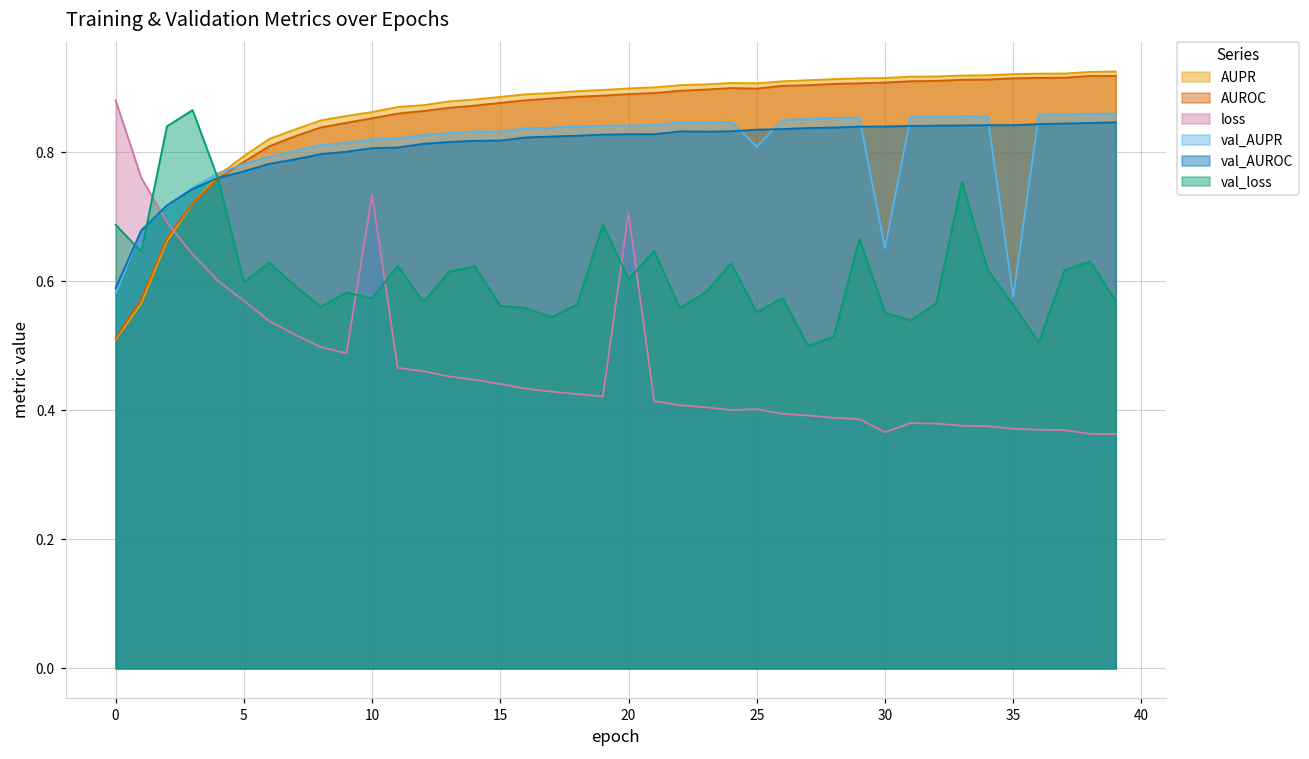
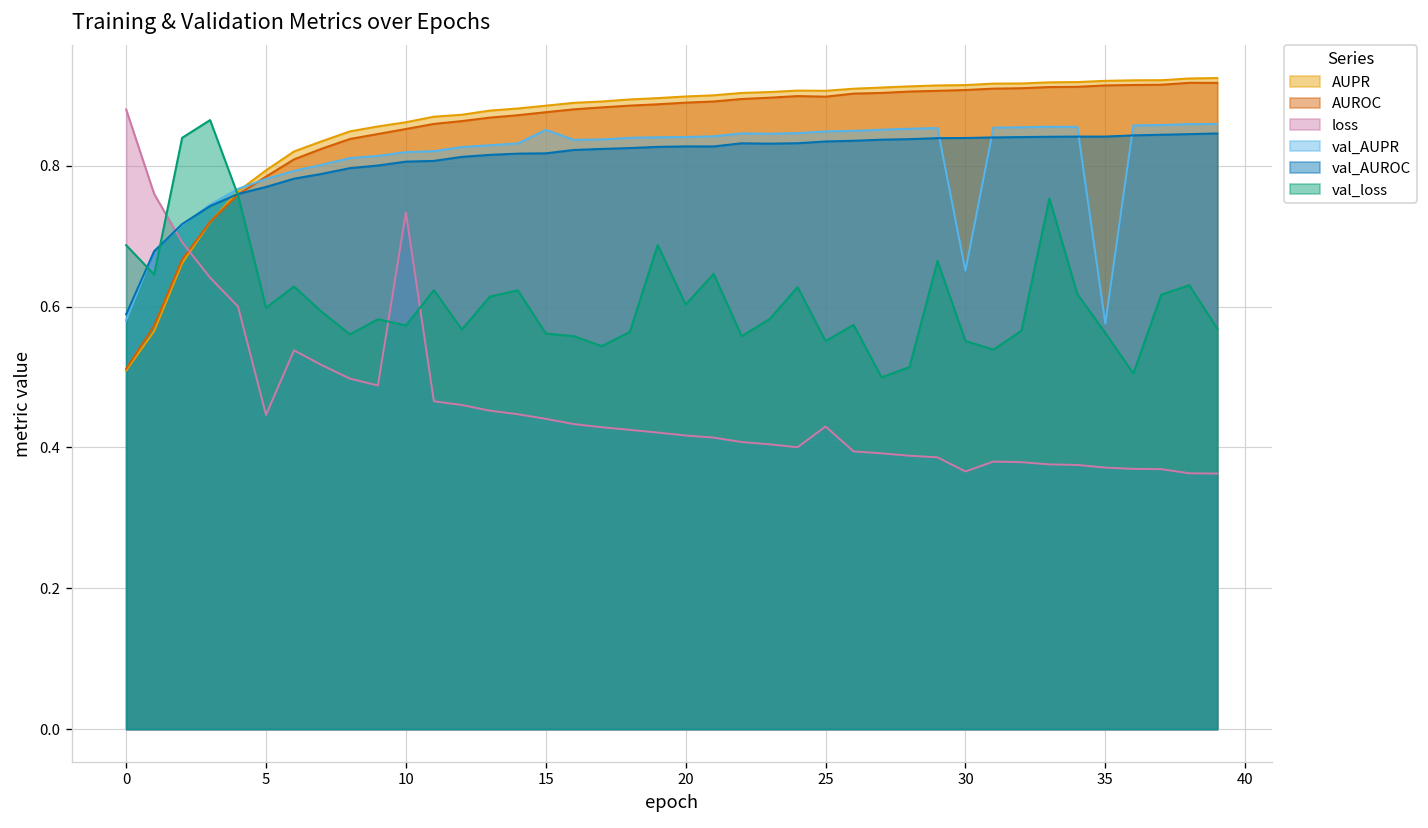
  {
    "loss": {
      "0": 0.88,
-     "5": 0.57,
+     "5": 0.45,
      "10": 0.73,
      "15": 0.44,
-     "20": 0.71,
-     "25": 0.40,
+     "20": 0.42,
+     "25": 0.43,
      "30": 0.37,
      "35": 0.37
    },
    "val_AUPR": {
      "0": 0.58,
      "10": 0.82,
-     "15": 0.83,
+     "15": 0.85,
      "20": 0.84,
-     "25": 0.81,
+     "25": 0.85,
      "30": 0.65,
      "35": 0.58
    }
  }
